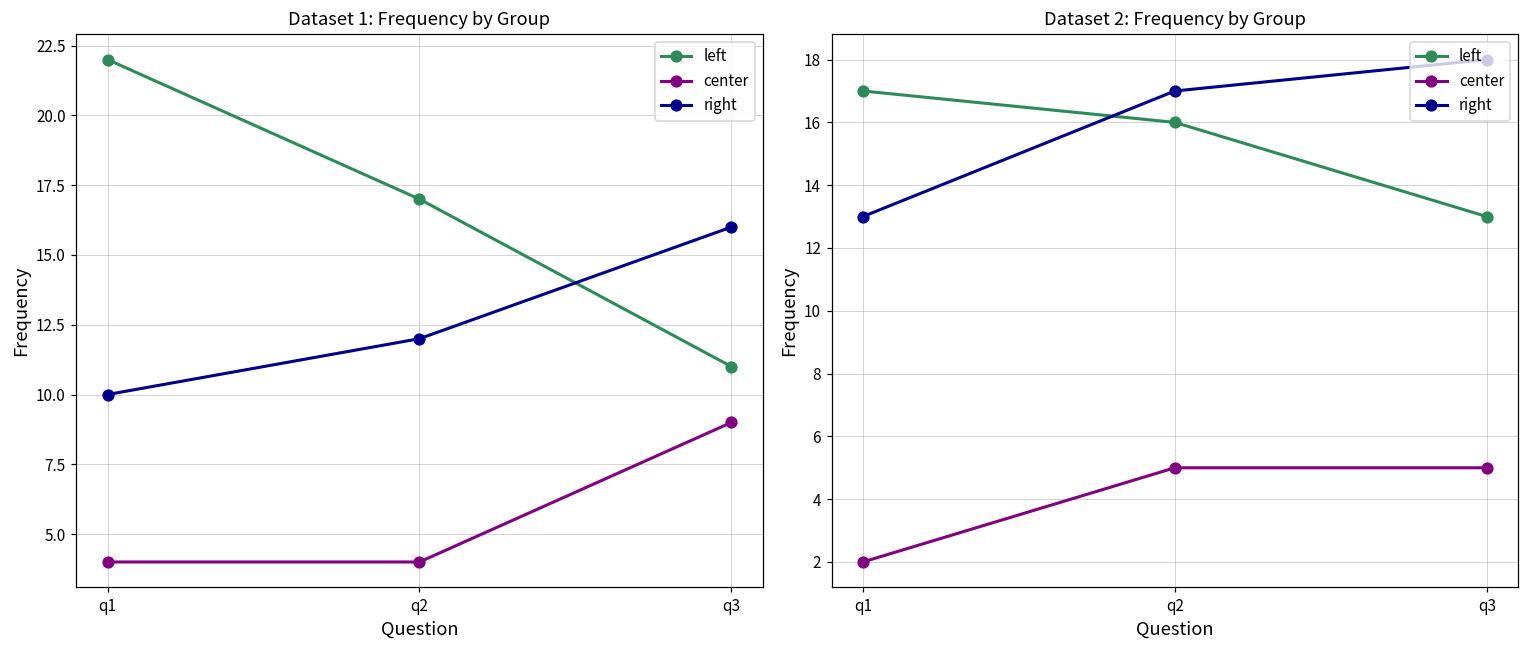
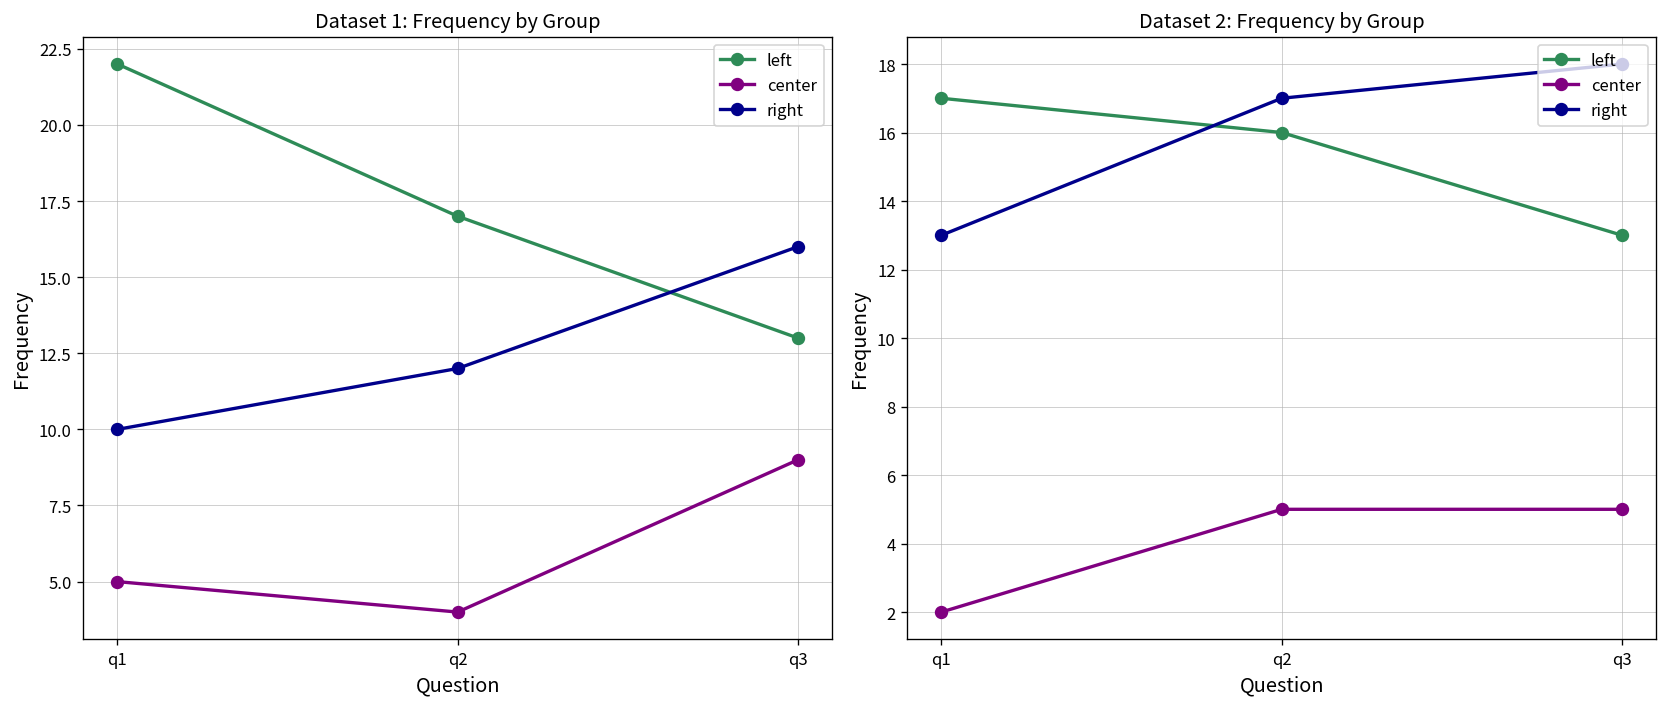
  {
    "Dataset 1: Frequency by Group": {
      "left": {
        "q1": 22,
        "q2": 17,
-       "q3": 11
+       "q3": 13
      },
      "center": {
-       "q1": 4,
+       "q1": 5,
        "q2": 4,
        "q3": 9
      },
      "right": {
        "q1": 10,
        "q2": 12,
        "q3": 16
      }
    },
    "Dataset 2: Frequency by Group": {
      "left": {
        "q1": 17.0,
        "q2": 16.0,
        "q3": 13.0
      },
      "center": {
        "q1": 2.0,
        "q2": 5.0,
        "q3": 5.0
      },
      "right": {
        "q1": 13.0,
        "q2": 17.0
      }
    }
  }
